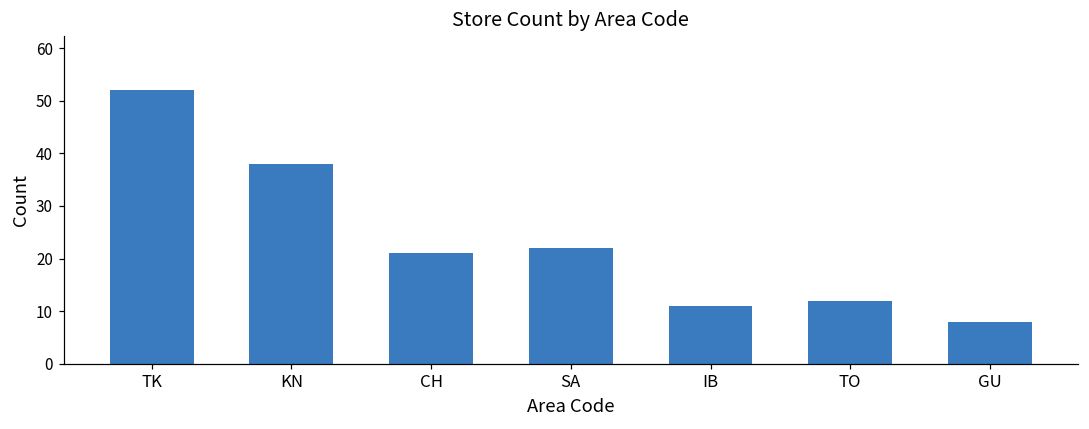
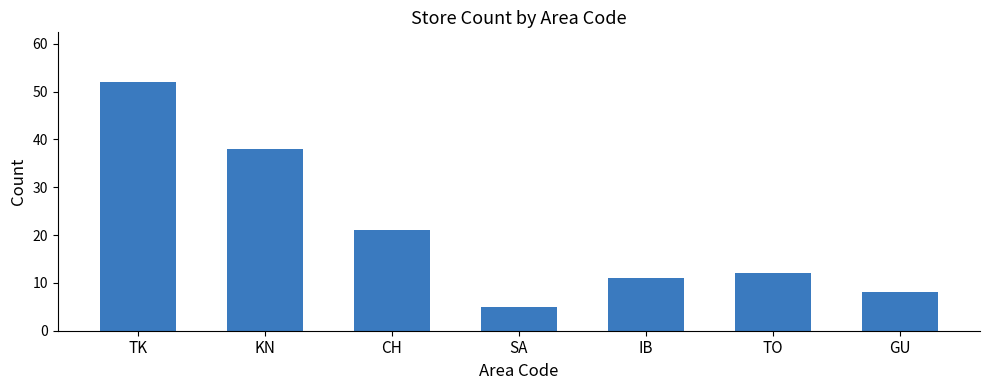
  {
    "TK": 52,
    "KN": 38,
    "CH": 21,
-   "SA": 22,
+   "SA": 5,
    "IB": 11,
    "TO": 12,
    "GU": 8
  }
